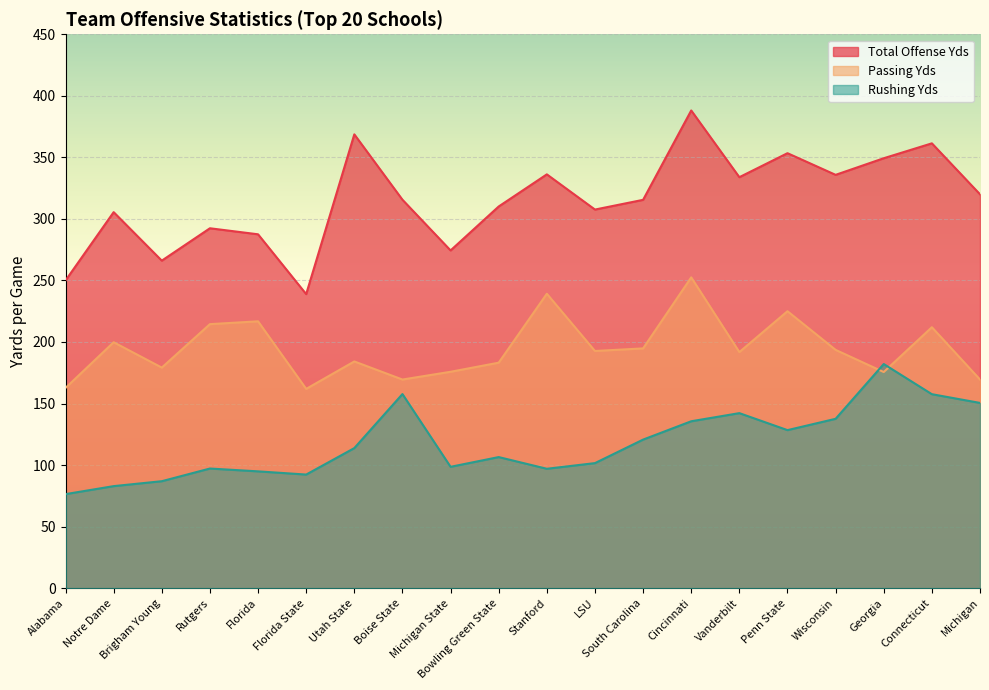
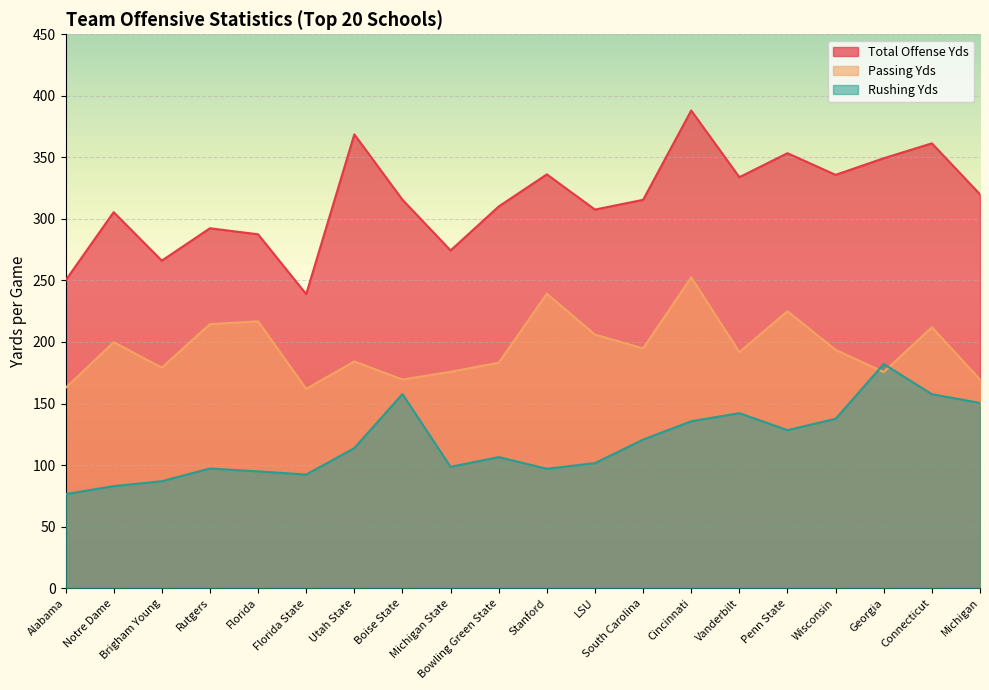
  {
    "Total Offense Yds": {
      "Alabama": 250,
      "Notre Dame": 306,
      "Brigham Young": 266,
      "Rutgers": 292,
      "Florida": 288,
      "Florida State": 239,
      "Utah State": 369,
      "Boise State": 316,
      "Michigan State": 274,
      "Bowling Green State": 310,
      "Stanford": 336,
      "LSU": 308,
      "South Carolina": 316,
      "Cincinnati": 388,
      "Vanderbilt": 334,
      "Penn State": 353,
      "Wisconsin": 336,
      "Georgia": 349,
      "Connecticut": 361,
      "Michigan": 320
    },
    "Passing Yds": {
      "Alabama": 163,
      "Notre Dame": 200,
      "Brigham Young": 179,
      "Rutgers": 215,
      "Florida": 217,
      "Florida State": 162,
      "Utah State": 184,
      "Boise State": 170,
      "Michigan State": 176,
      "Bowling Green State": 183,
      "Stanford": 239,
-     "LSU": 193,
+     "LSU": 206,
      "South Carolina": 195,
      "Cincinnati": 253,
      "Vanderbilt": 192,
      "Penn State": 225,
      "Wisconsin": 194,
      "Georgia": 176,
      "Connecticut": 212,
      "Michigan": 170
    },
    "Rushing Yds": {
      "Alabama": 76,
      "Notre Dame": 83,
      "Brigham Young": 87,
      "Rutgers": 97,
      "Florida": 95,
      "Florida State": 92,
      "Utah State": 114,
      "Boise State": 158,
      "Michigan State": 99,
      "Bowling Green State": 107,
      "Stanford": 97,
      "LSU": 102,
      "South Carolina": 121,
      "Cincinnati": 136,
      "Vanderbilt": 142,
      "Penn State": 128,
      "Wisconsin": 138,
      "Georgia": 182,
      "Connecticut": 158,
      "Michigan": 151
    }
  }
